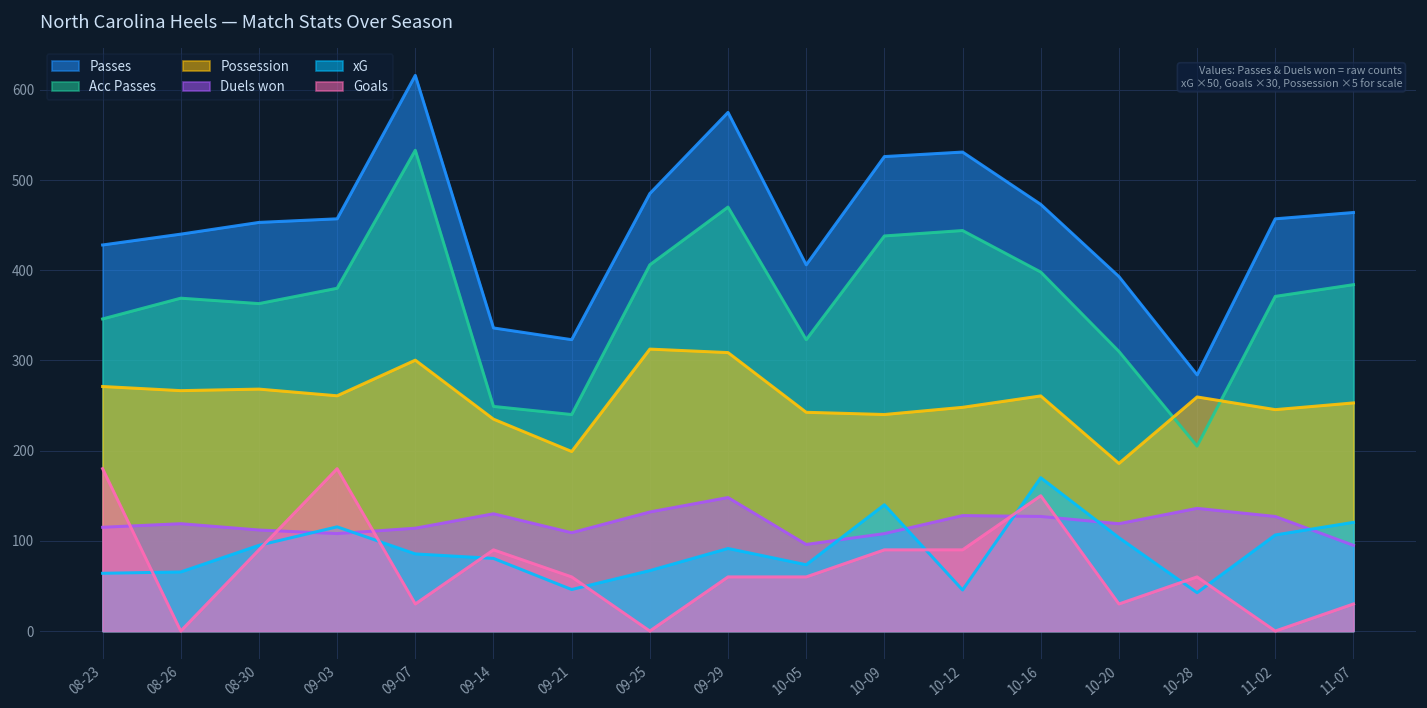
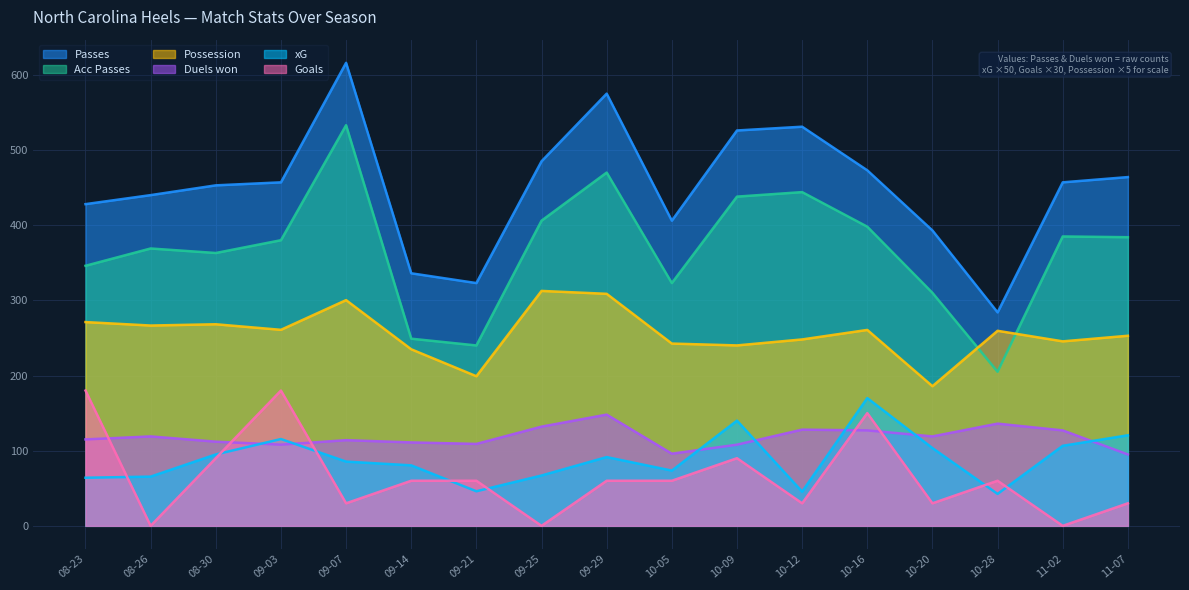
  {
    "Acc Passes": {
      "08-23": 350,
      "08-26": 370,
      "08-30": 360,
      "09-03": 380,
      "09-07": 530,
      "09-14": 250,
      "09-21": 240,
      "09-25": 410,
      "09-29": 470,
      "10-05": 320,
      "10-09": 440,
      "10-12": 440,
      "10-16": 400,
      "10-20": 310,
      "10-28": 210,
-     "11-02": 370,
+     "11-02": 390,
      "11-07": 380
    },
    "Possession": {
      "08-23": 270,
      "08-26": 270,
      "08-30": 270,
      "09-03": 260,
      "09-07": 300,
      "09-14": 230,
      "09-21": 200,
      "09-25": 310,
      "09-29": 310,
      "10-05": 240,
      "10-09": 240,
      "10-12": 250,
      "10-16": 260,
      "10-20": 190,
      "10-28": 260,
      "11-02": 250,
      "11-07": 250
    },
    "Duels won": {
      "08-23": 120,
      "08-26": 120,
      "08-30": 110,
      "09-03": 110,
      "09-07": 110,
-     "09-14": 130,
+     "09-14": 110,
      "09-21": 110,
      "09-25": 130,
      "09-29": 150,
      "10-05": 100,
      "10-09": 110,
      "10-12": 130,
      "10-16": 130,
      "10-20": 120,
      "10-28": 140,
      "11-02": 130,
      "11-07": 100
    },
    "Goals": {
      "08-23": 180,
      "08-26": 0,
      "08-30": 90,
      "09-03": 180,
      "09-07": 30,
-     "09-14": 90,
+     "09-14": 60,
      "09-21": 60,
      "09-25": 0,
      "09-29": 60,
      "10-05": 60,
      "10-09": 90,
-     "10-12": 90,
+     "10-12": 30,
      "10-16": 150,
      "10-20": 30,
      "10-28": 60,
      "11-02": 0,
      "11-07": 30
    }
  }
